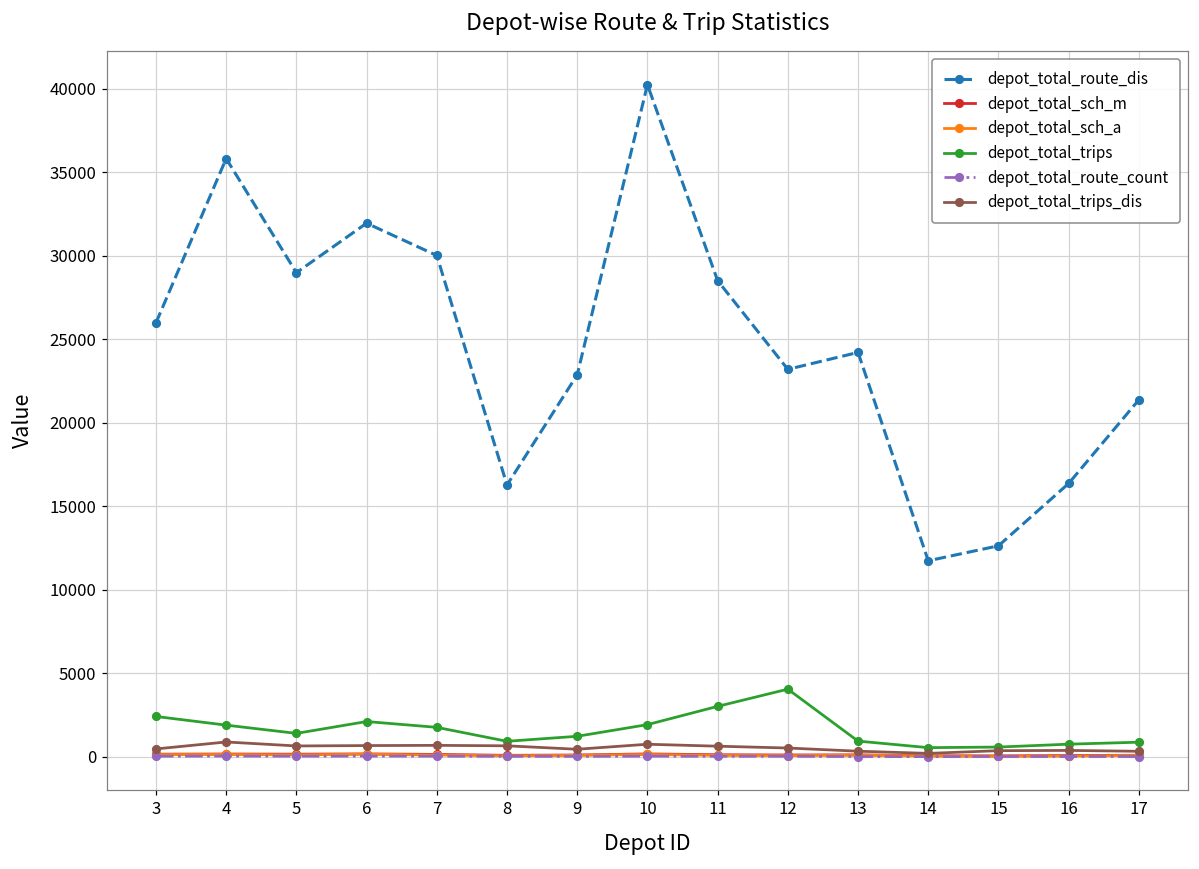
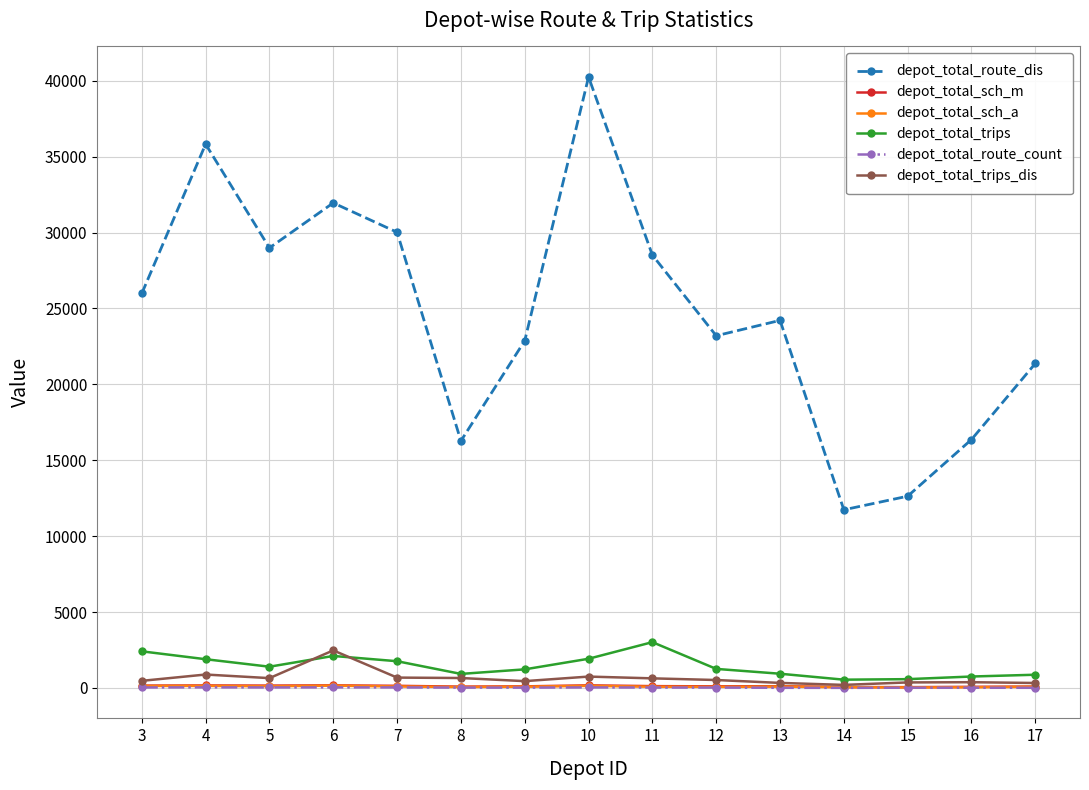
  {
    "depot_total_route_dis": {
      "3": 26000,
      "4": 35800,
      "5": 29000,
      "6": 32000,
      "7": 30000,
      "8": 16300,
      "9": 22900,
      "10": 40200,
      "11": 28500,
      "12": 23200,
      "13": 24200,
      "14": 11700,
      "15": 12600,
      "16": 16400,
      "17": 21400
    },
    "depot_total_trips": {
      "3": 2400,
      "4": 1900,
      "5": 1400,
      "6": 2100,
      "7": 1800,
      "8": 900,
      "9": 1200,
      "10": 1900,
      "11": 3000,
-     "12": 4000,
+     "12": 1300,
      "13": 900,
      "14": 500,
      "15": 600,
      "16": 800,
      "17": 900
    },
    "depot_total_trips_dis": {
      "3": 500,
      "4": 900,
      "5": 600,
-     "6": 700,
+     "6": 2500,
      "7": 700,
      "8": 700,
      "9": 400,
      "10": 700,
      "11": 600,
      "12": 500,
      "13": 300,
      "15": 400,
      "16": 400,
      "17": 300
    }
  }
